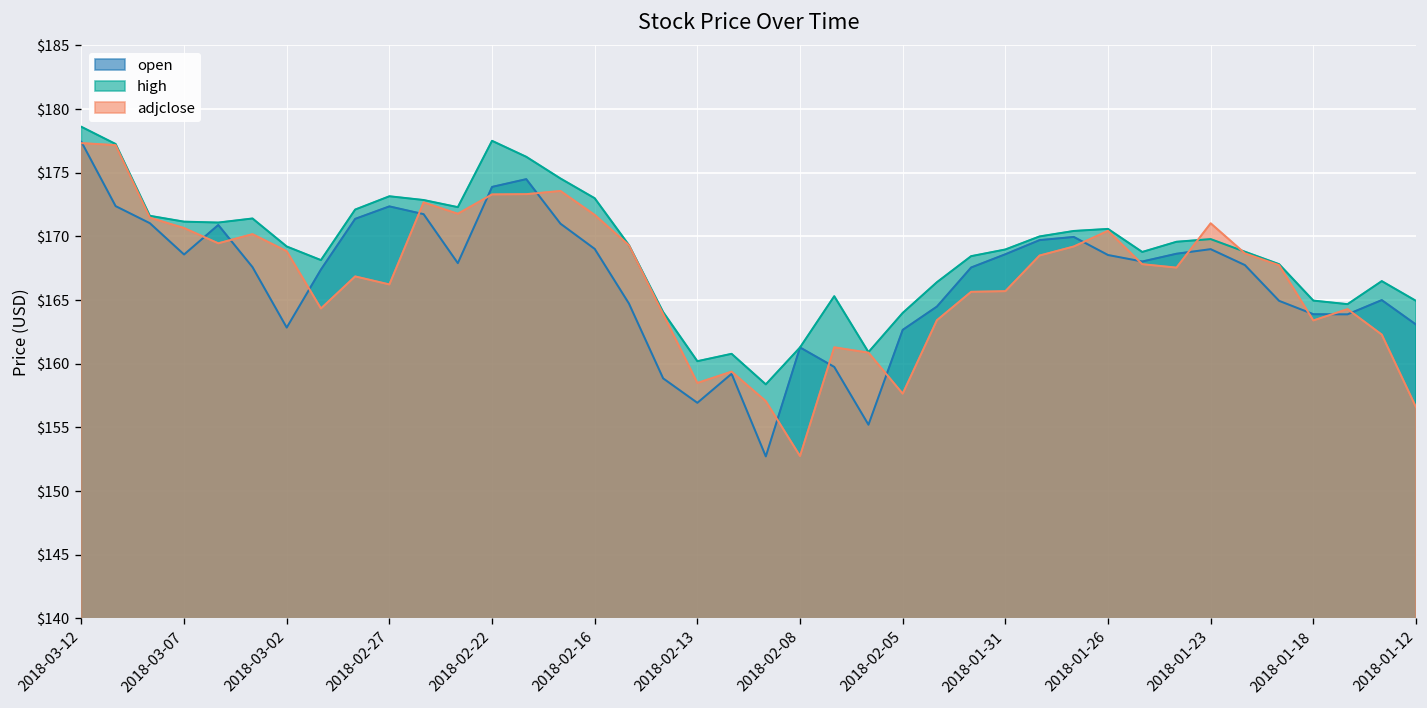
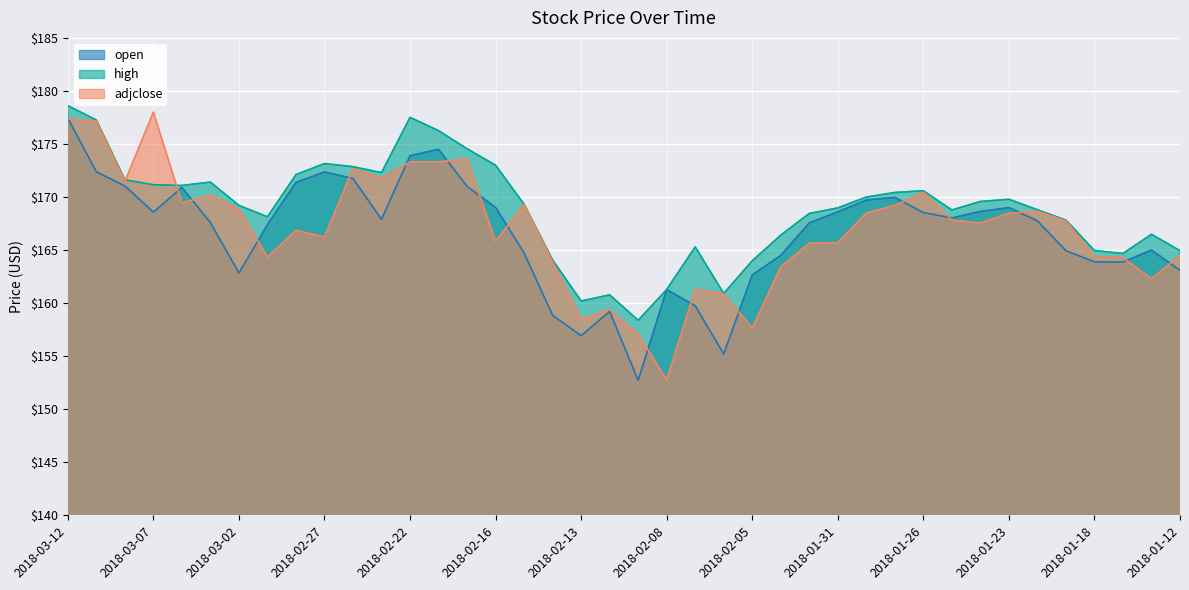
  {
    "adjclose": {
-     "2018-03-07": "$170.7",
+     "2018-03-07": "$178.0",
      "2018-03-02": "$168.8",
      "2018-02-27": "$166.2",
      "2018-02-22": "$173.3",
-     "2018-02-16": "$171.7",
+     "2018-02-16": "$165.8",
      "2018-02-13": "$158.5",
      "2018-02-08": "$152.8",
      "2018-02-05": "$157.7",
      "2018-01-31": "$165.7",
-     "2018-01-23": "$171.0",
-     "2018-01-18": "$163.4",
-     "2018-01-12": "$156.6"
+     "2018-01-23": "$168.5",
+     "2018-01-18": "$164.4",
+     "2018-01-12": "$164.5"
    }
  }
